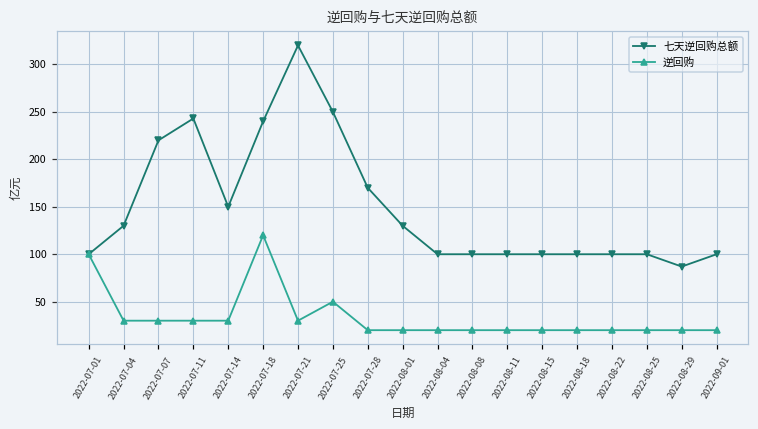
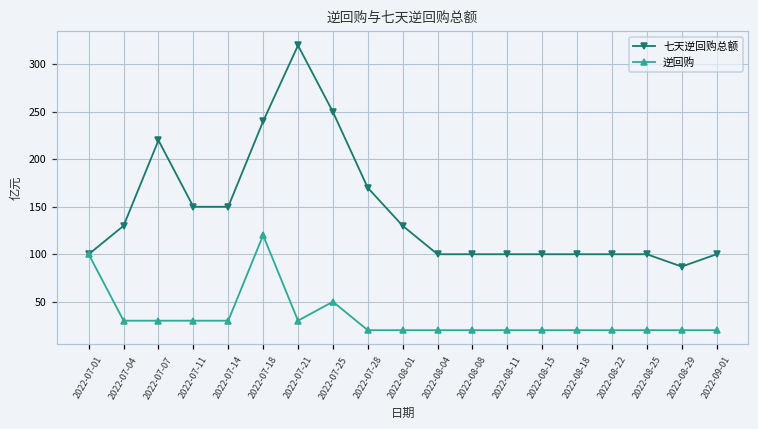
  {
    "七天逆回购总额": {
      "2022-07-04": 130,
      "2022-07-07": 220,
-     "2022-07-11": 240,
+     "2022-07-11": 150,
      "2022-07-14": 150,
      "2022-07-18": 240,
      "2022-07-21": 320,
      "2022-07-25": 250,
      "2022-07-28": 170,
      "2022-08-01": 130,
      "2022-08-04": 100,
      "2022-08-08": 100,
      "2022-08-11": 100,
      "2022-08-15": 100,
      "2022-08-18": 100,
      "2022-08-22": 100,
      "2022-08-25": 100,
      "2022-08-29": 90,
      "2022-09-01": 100
    },
    "逆回购": {
      "2022-07-04": 30,
      "2022-07-07": 30,
      "2022-07-11": 30,
      "2022-07-14": 30,
      "2022-07-18": 120,
      "2022-07-21": 30,
      "2022-07-25": 50,
      "2022-07-28": 20,
      "2022-08-01": 20,
      "2022-08-04": 20,
      "2022-08-08": 20,
      "2022-08-11": 20,
      "2022-08-15": 20,
      "2022-08-18": 20,
      "2022-08-22": 20,
      "2022-08-25": 20,
      "2022-08-29": 20,
      "2022-09-01": 20
    }
  }
